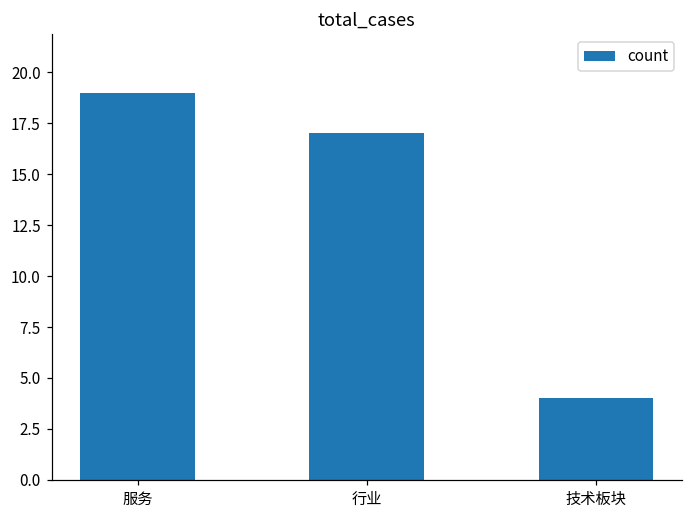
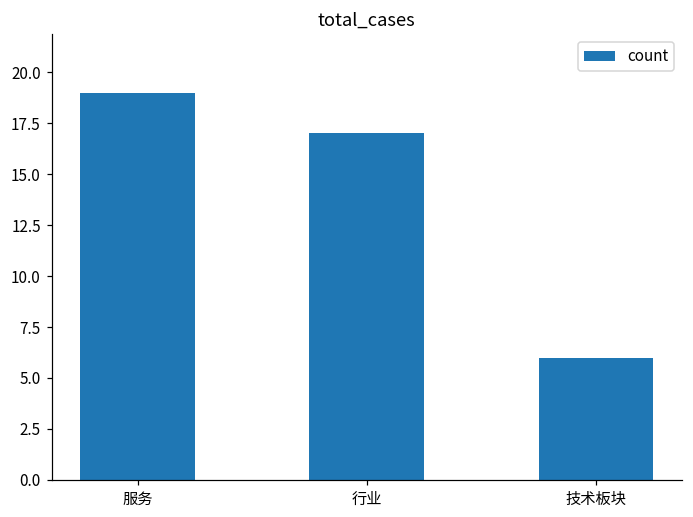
  {
    "服务": 19,
    "行业": 17,
-   "技术板块": 4
+   "技术板块": 6
  }
